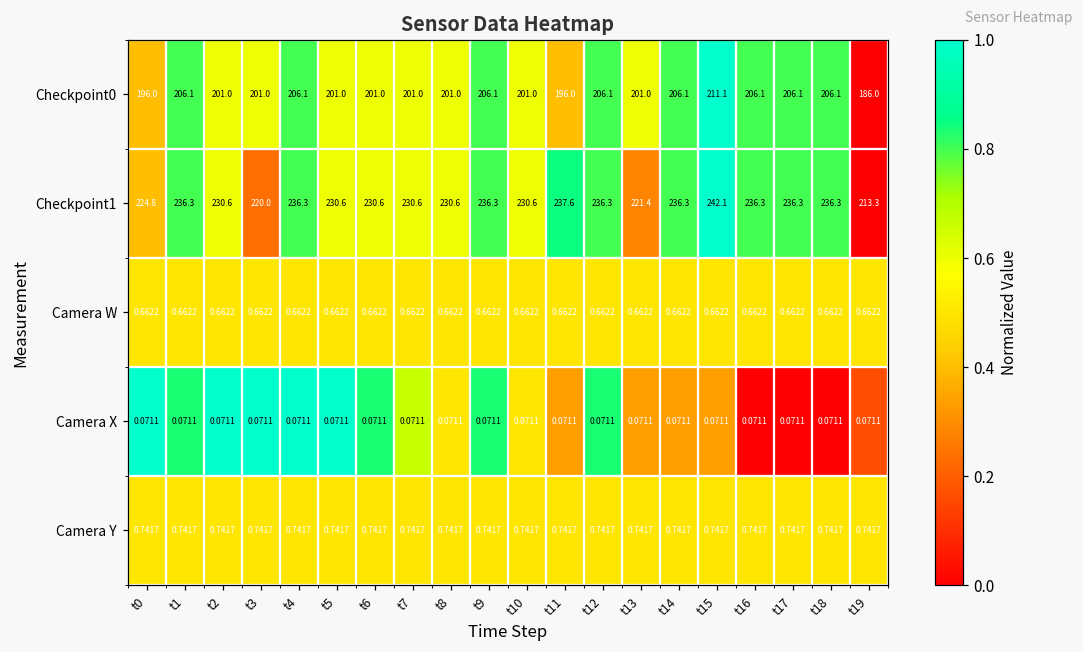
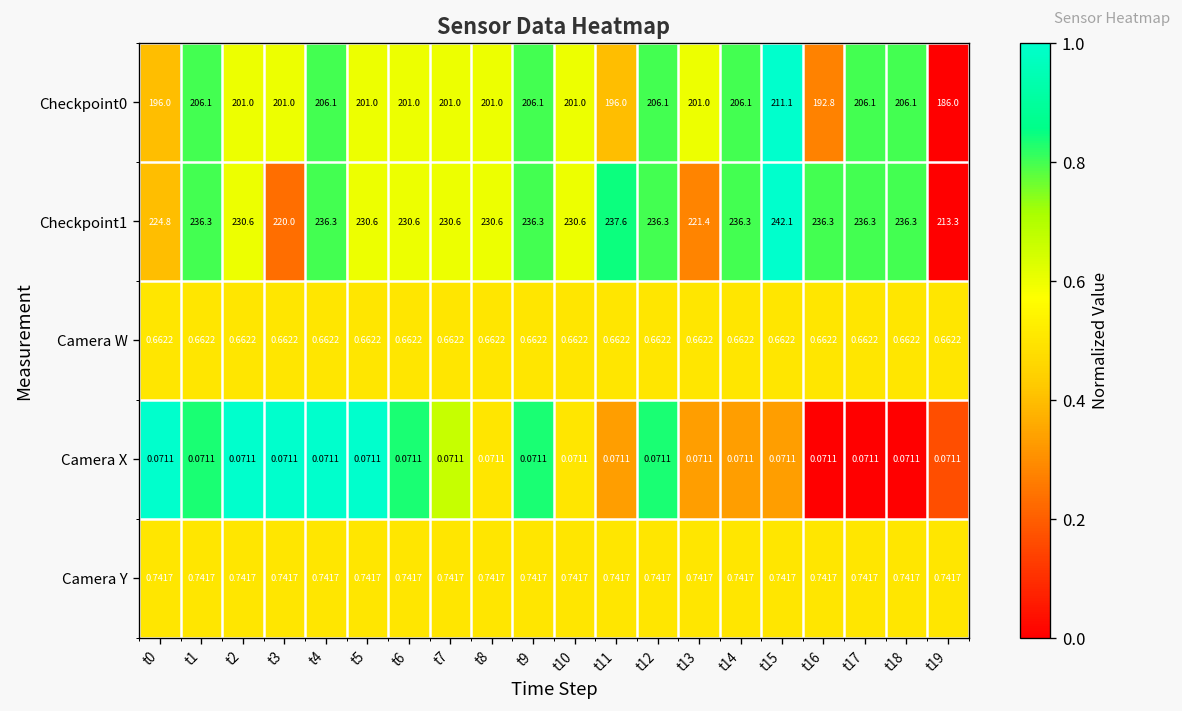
  {
    "Checkpoint0": {
      "t0": 196.0,
      "t1": 206.1,
      "t2": 201.0,
      "t3": 201.0,
      "t4": 206.1,
      "t5": 201.0,
      "t6": 201.0,
      "t7": 201.0,
      "t8": 201.0,
      "t9": 206.1,
      "t10": 201.0,
      "t11": 196.0,
      "t12": 206.1,
      "t13": 201.0,
      "t14": 206.1,
      "t15": 211.1,
-     "t16": 206.1,
+     "t16": 192.8,
      "t17": 206.1,
      "t18": 206.1,
      "t19": 186.0
    },
    "Checkpoint1": {
      "t0": 224.8,
      "t1": 236.3,
      "t2": 230.6,
      "t3": 220.0,
      "t4": 236.3,
      "t5": 230.6,
      "t6": 230.6,
      "t7": 230.6,
      "t8": 230.6,
      "t9": 236.3,
      "t10": 230.6,
      "t11": 237.6,
      "t12": 236.3,
      "t13": 221.4,
      "t14": 236.3,
      "t15": 242.1,
      "t16": 236.3,
      "t17": 236.3,
      "t18": 236.3,
      "t19": 213.3
    },
    "Camera W": {
      "t0": 0.6622,
      "t1": 0.6622,
      "t2": 0.6622,
      "t3": 0.6622,
      "t4": 0.6622,
      "t5": 0.6622,
      "t6": 0.6622,
      "t7": 0.6622,
      "t8": 0.6622,
      "t9": 0.6622,
      "t10": 0.6622,
      "t11": 0.6622,
      "t12": 0.6622,
      "t13": 0.6622,
      "t14": 0.6622,
      "t15": 0.6622,
      "t16": 0.6622,
      "t17": 0.6622,
      "t18": 0.6622,
      "t19": 0.6622
    },
    "Camera X": {
      "t0": 0.0711,
      "t1": 0.0711,
      "t2": 0.0711,
      "t3": 0.0711,
      "t4": 0.0711,
      "t5": 0.0711,
      "t6": 0.0711,
      "t7": 0.0711,
      "t8": 0.0711,
      "t9": 0.0711,
      "t10": 0.0711,
      "t11": 0.0711,
      "t12": 0.0711,
      "t13": 0.0711,
      "t14": 0.0711,
      "t15": 0.0711,
      "t16": 0.0711,
      "t17": 0.0711,
      "t18": 0.0711,
      "t19": 0.0711
    },
    "Camera Y": {
      "t0": 0.7417,
      "t1": 0.7417,
      "t2": 0.7417,
      "t3": 0.7417,
      "t4": 0.7417,
      "t5": 0.7417,
      "t6": 0.7417,
      "t7": 0.7417,
      "t8": 0.7417,
      "t9": 0.7417,
      "t10": 0.7417,
      "t11": 0.7417,
      "t12": 0.7417,
      "t13": 0.7417,
      "t14": 0.7417,
      "t15": 0.7417,
      "t16": 0.7417,
      "t17": 0.7417,
      "t18": 0.7417,
      "t19": 0.7417
    }
  }
